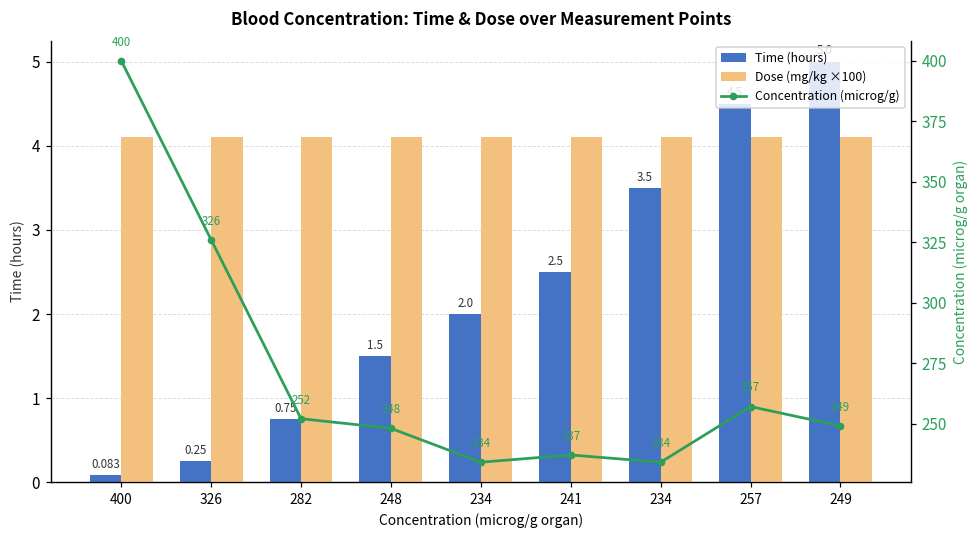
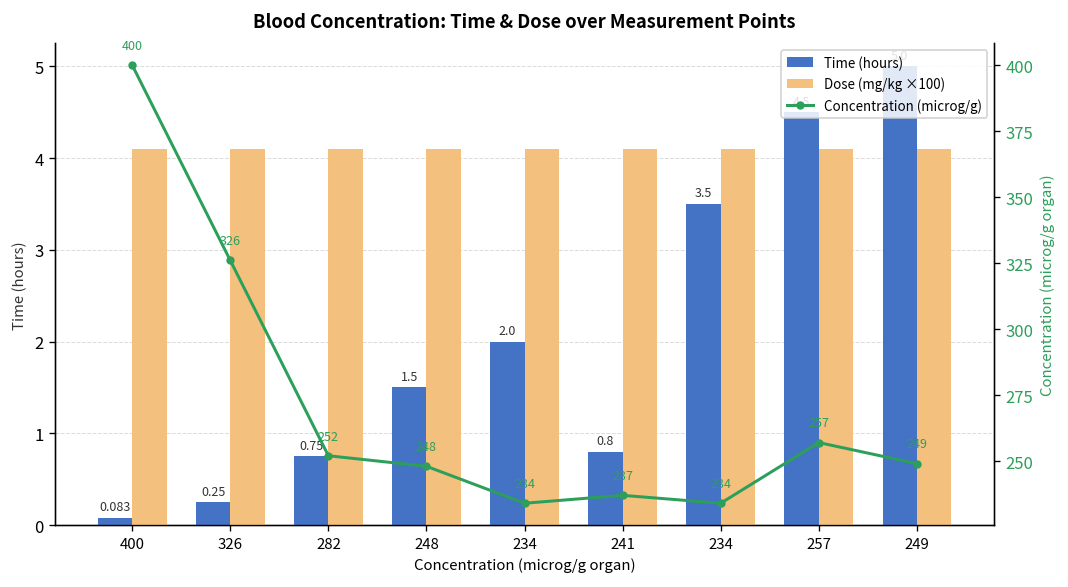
  {
    "Time (hours)": {
      "400": 0.083,
      "326": 0.25,
      "282": 0.75,
      "248": 1.5,
-     "241": 2.5
+     "241": 0.8
    },
    "Concentration (microg/g)": {
      "400": 400,
      "326": 326,
      "282": 252,
      "248": 248,
      "241": 237,
      "257": 257,
      "249": 249
    }
  }
